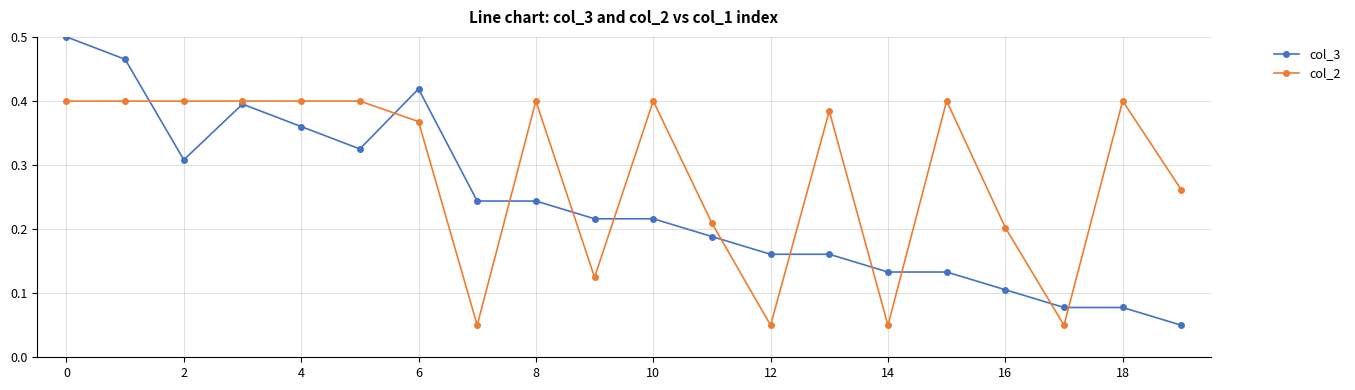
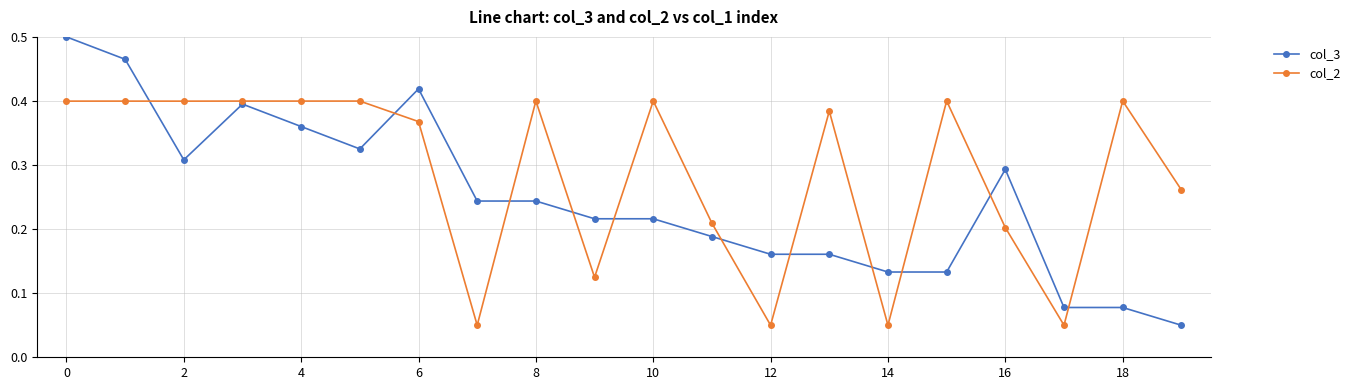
  {
    "col_3": {
      "0": 0.50,
      "2": 0.31,
      "4": 0.36,
      "6": 0.42,
      "8": 0.24,
      "10": 0.22,
      "12": 0.16,
      "14": 0.13,
-     "16": 0.11,
+     "16": 0.29,
      "18": 0.08
    },
    "col_2": {
      "0": 0.40,
      "2": 0.40,
      "4": 0.40,
      "6": 0.37,
      "8": 0.40,
      "10": 0.40,
      "12": 0.05,
      "14": 0.05,
      "16": 0.20,
      "18": 0.40
    }
  }
